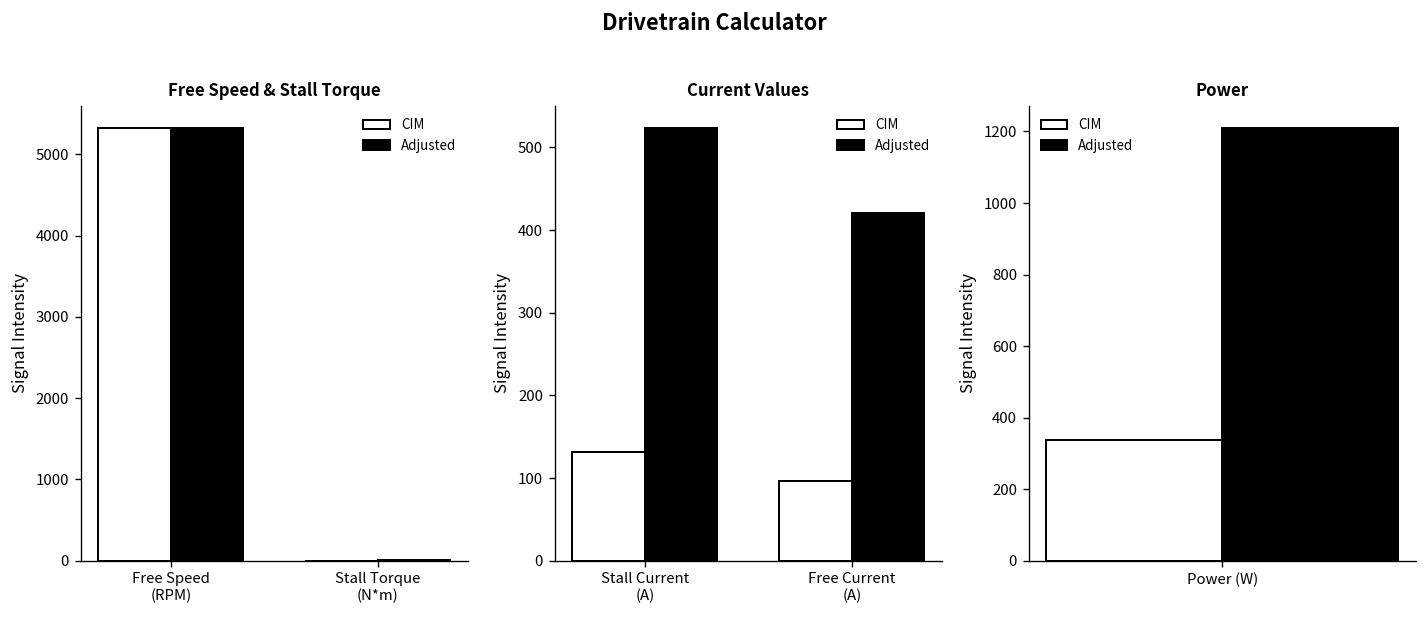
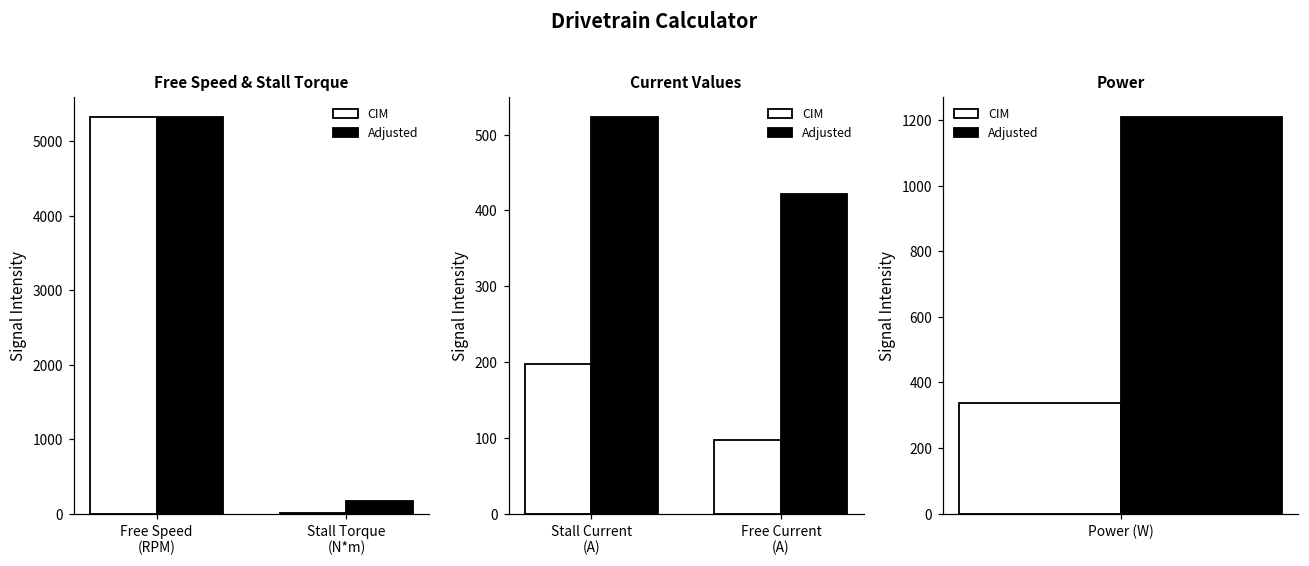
  {
    "Free Speed & Stall Torque": {
      "CIM": {
        "Free Speed (RPM)": 5300
      },
      "Adjusted": {
        "Free Speed (RPM)": 5300,
-       "Stall Torque (N*m)": 0
+       "Stall Torque (N*m)": 200
      }
    },
    "Current Values": {
      "CIM": {
-       "Stall Current (A)": 130,
+       "Stall Current (A)": 200,
        "Free Current (A)": 100
      },
      "Adjusted": {
        "Stall Current (A)": 520,
        "Free Current (A)": 420
      }
    }
  }
